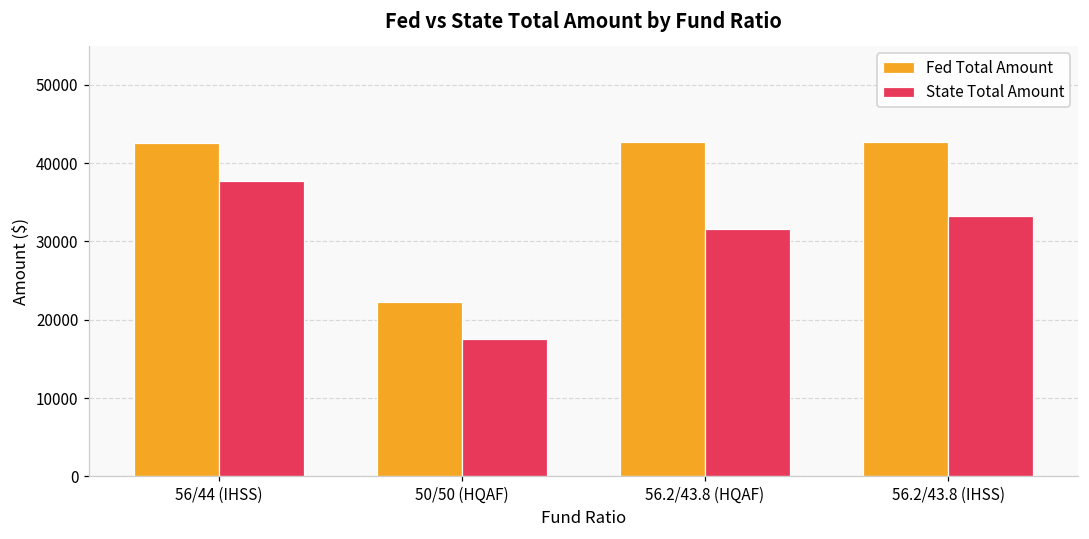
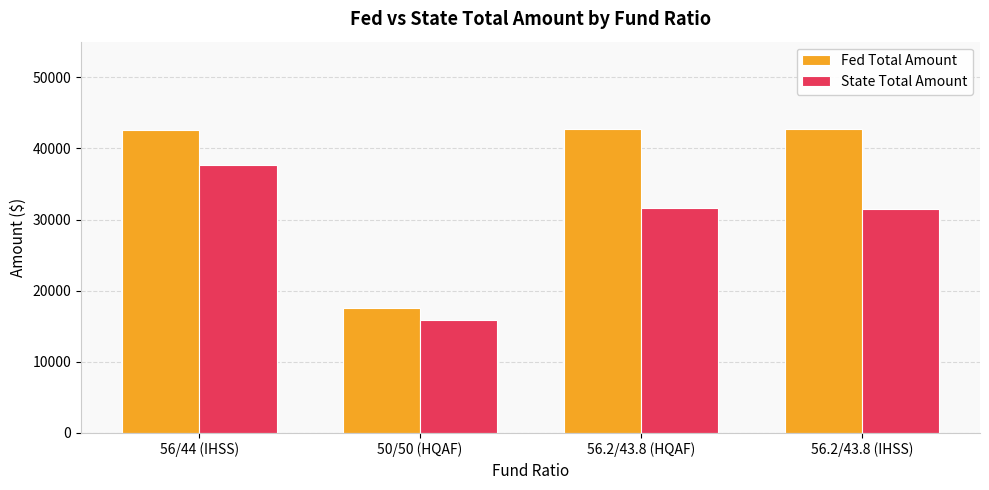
  {
    "Fed Total Amount": {
      "56/44 (IHSS)": 43000,
-     "50/50 (HQAF)": 22000,
+     "50/50 (HQAF)": 18000,
      "56.2/43.8 (HQAF)": 43000,
      "56.2/43.8 (IHSS)": 43000
    },
    "State Total Amount": {
      "56/44 (IHSS)": 38000,
-     "50/50 (HQAF)": 18000,
+     "50/50 (HQAF)": 16000,
      "56.2/43.8 (HQAF)": 32000,
-     "56.2/43.8 (IHSS)": 33000
+     "56.2/43.8 (IHSS)": 31000
    }
  }
